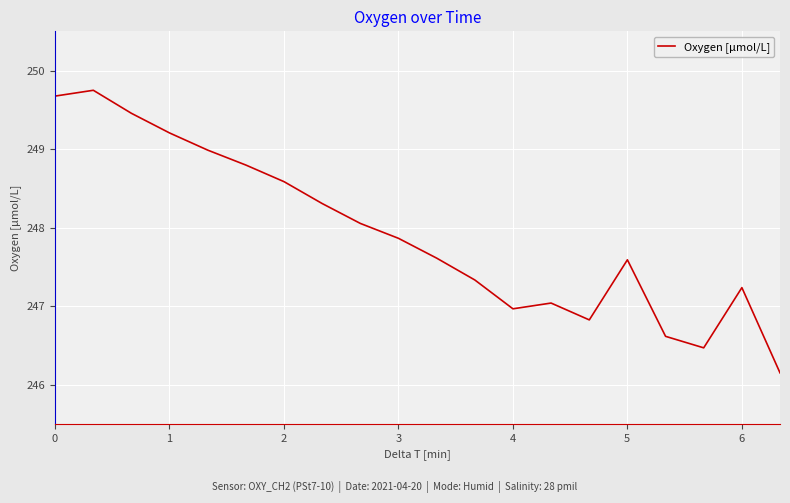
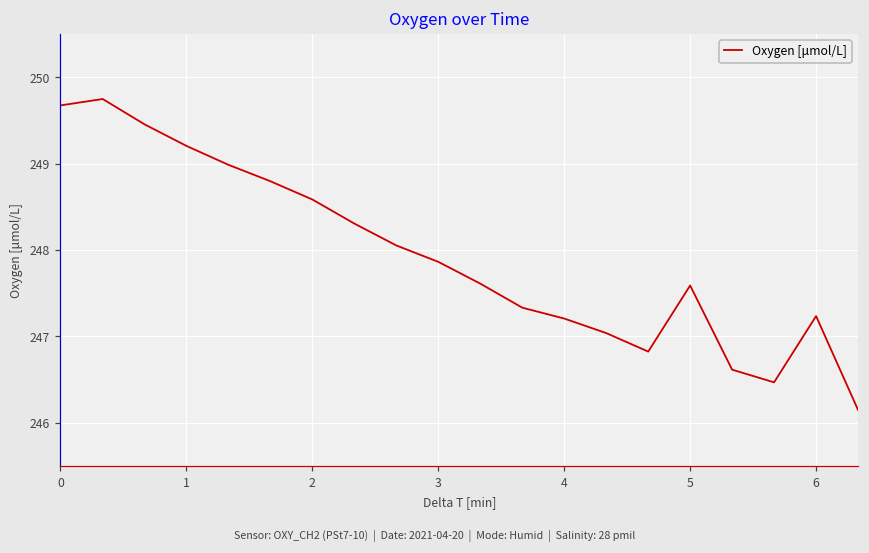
  {
    "0": 249.7,
    "1": 249.2,
    "2": 248.6,
    "3": 247.9,
-   "4": 247.0,
+   "4": 247.2,
    "5": 247.6,
    "6": 247.2
  }
